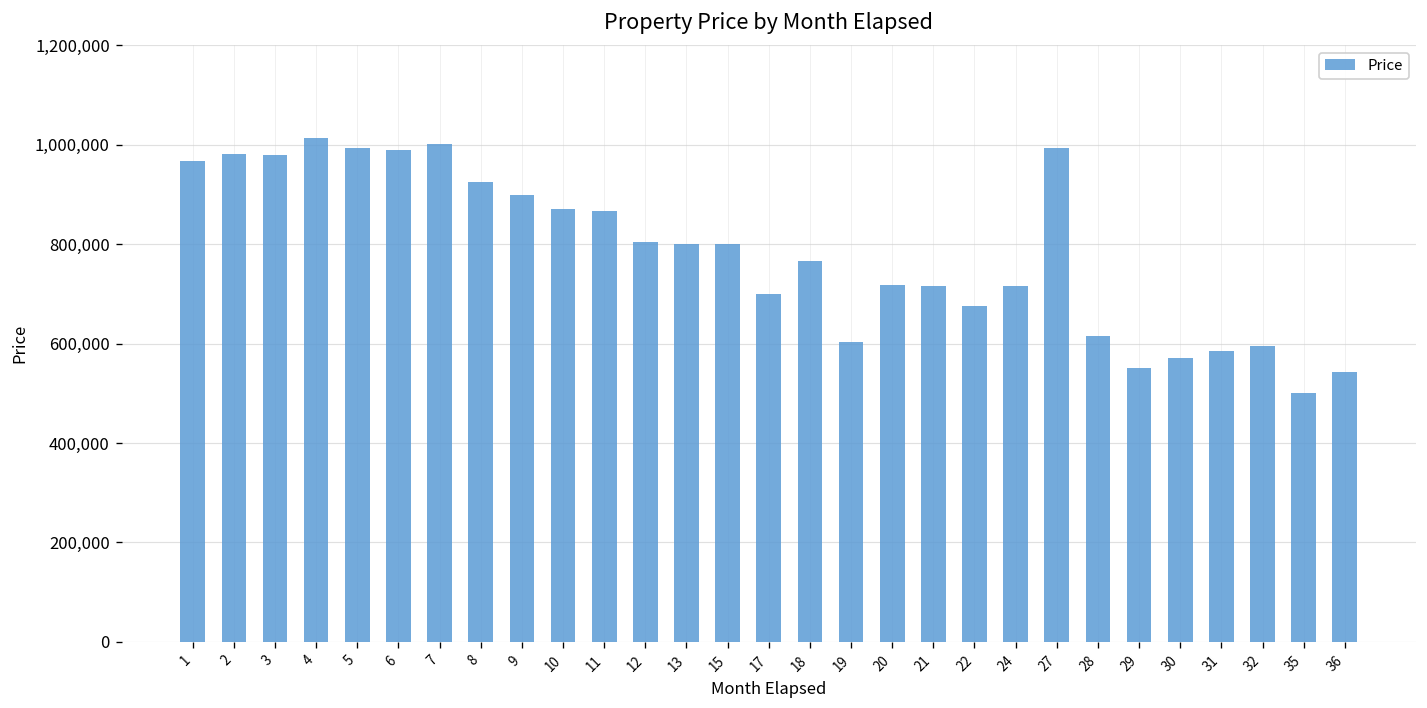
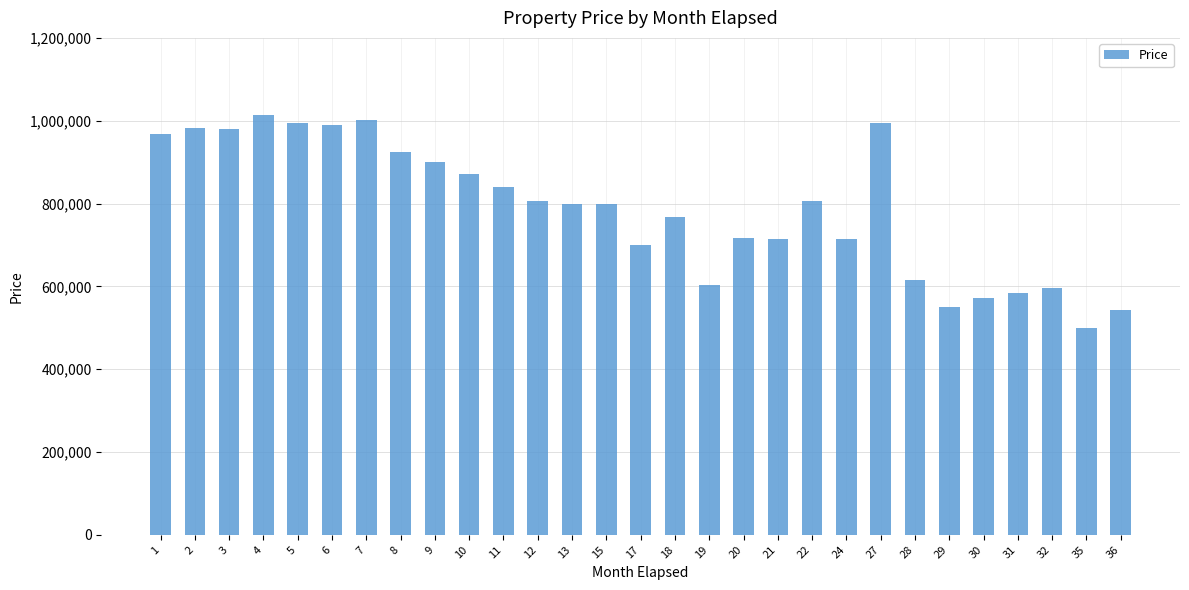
  {
    "1": "970,000",
    "2": "980,000",
    "3": "980,000",
    "4": "1,010,000",
    "5": "990,000",
    "6": "990,000",
    "7": "1,000,000",
    "8": "930,000",
    "9": "900,000",
    "10": "870,000",
-   "11": "870,000",
+   "11": "840,000",
    "12": "810,000",
    "13": "800,000",
    "15": "800,000",
    "17": "700,000",
    "18": "770,000",
    "19": "600,000",
    "20": "720,000",
    "21": "720,000",
-   "22": "680,000",
+   "22": "810,000",
    "24": "720,000",
    "27": "990,000",
    "28": "620,000",
    "29": "550,000",
    "30": "570,000",
    "31": "590,000",
    "32": "600,000",
    "35": "500,000",
    "36": "540,000"
  }
